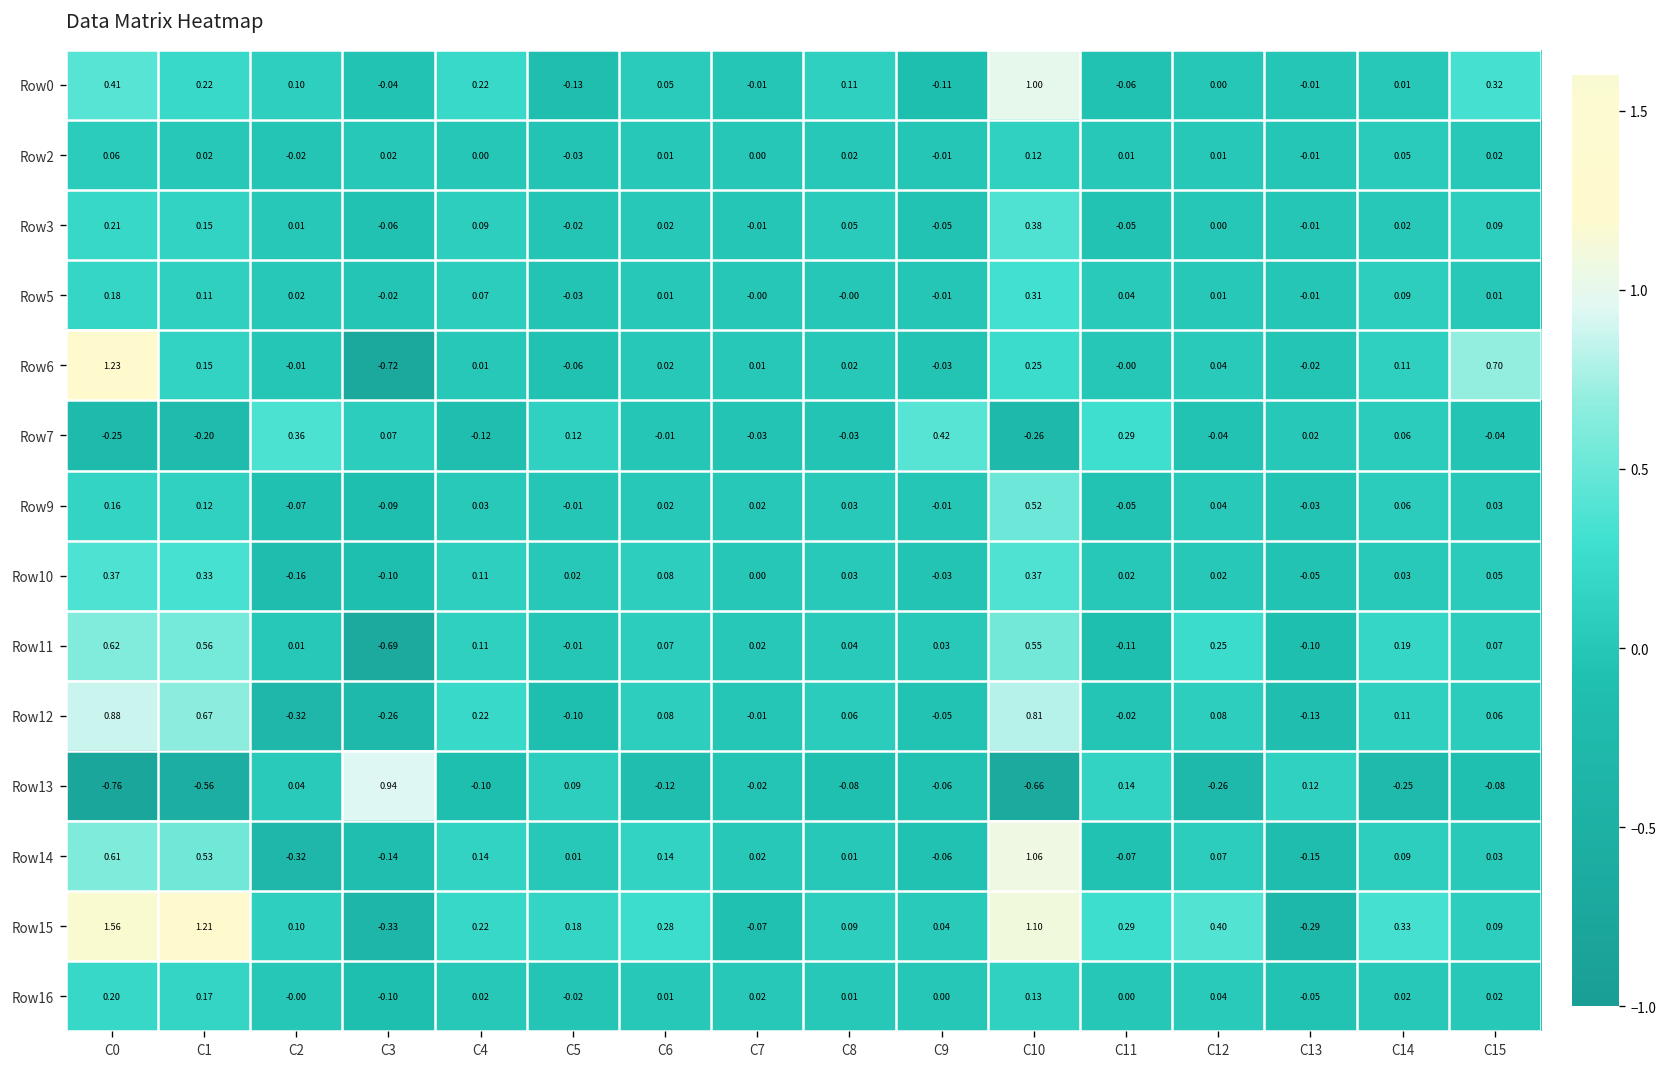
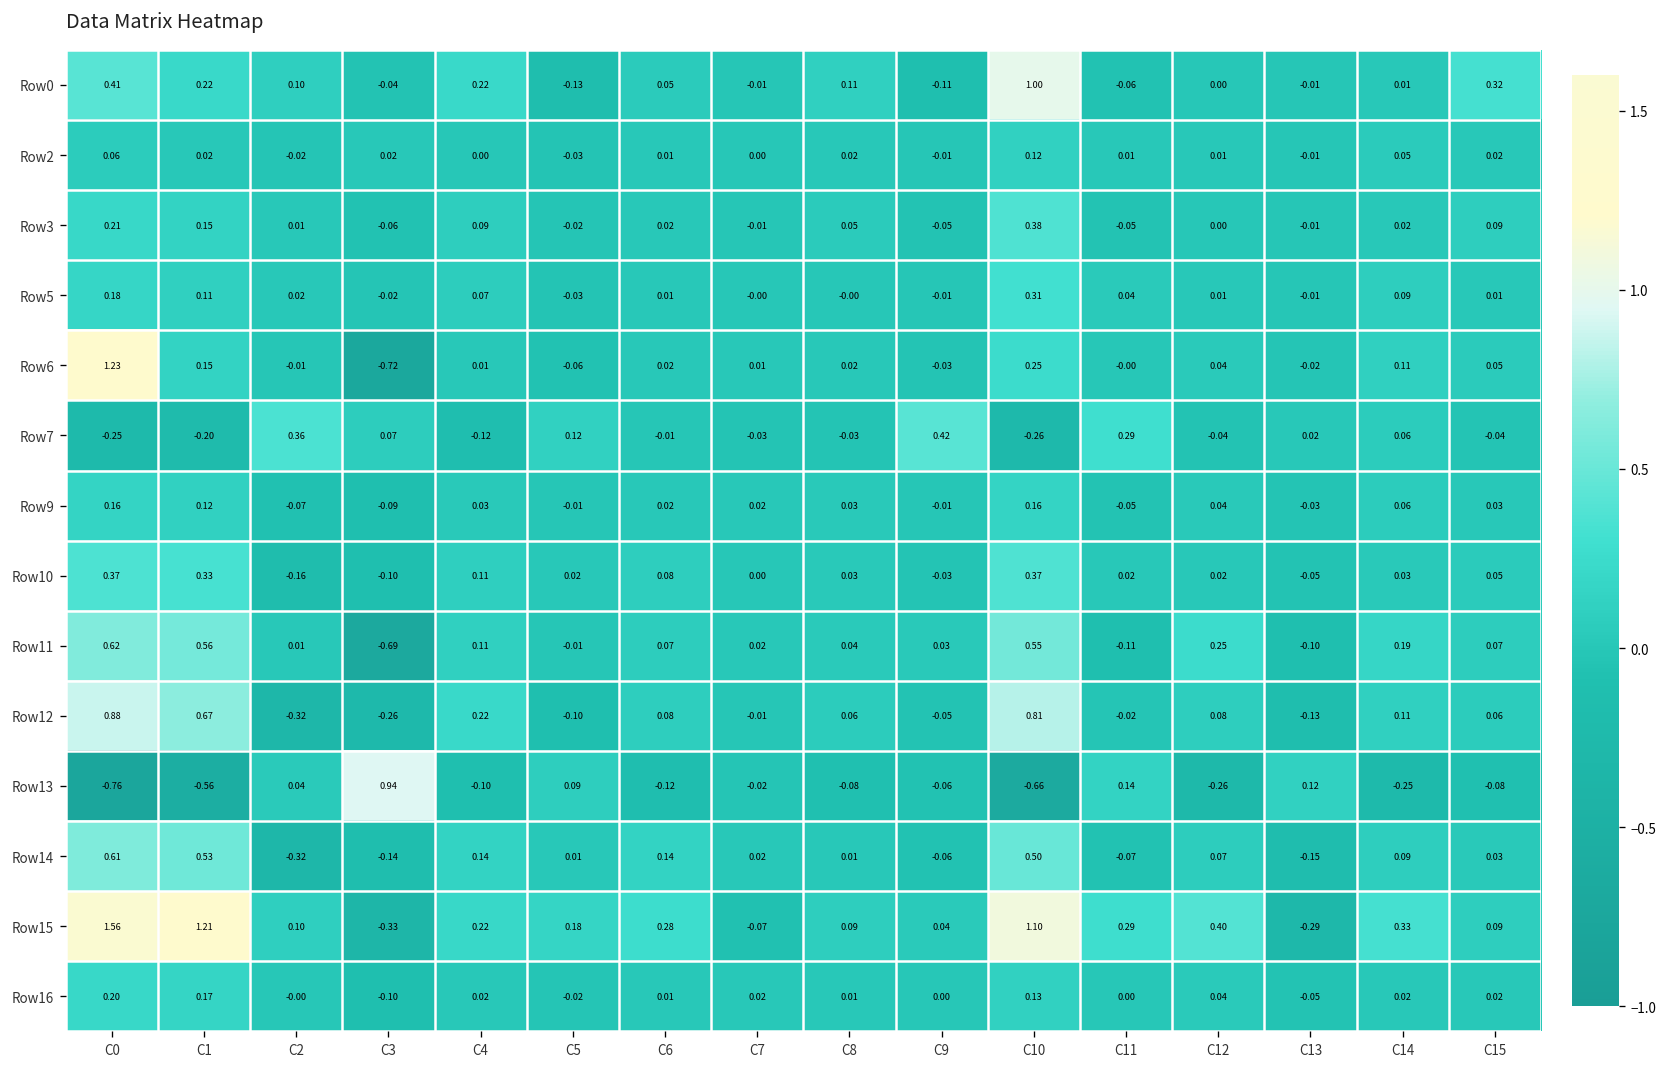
  {
    "Row6": {
      "C0": 1.23,
      "C1": 0.15,
      "C2": -0.01,
      "C3": -0.72,
      "C4": 0.01,
      "C5": -0.06,
      "C6": 0.02,
      "C7": 0.01,
      "C8": 0.02,
      "C9": -0.03,
      "C10": 0.25,
      "C11": -0.00,
      "C12": 0.04,
      "C13": -0.02,
      "C14": 0.11,
-     "C15": 0.70
+     "C15": 0.05
    },
    "Row9": {
      "C0": 0.16,
      "C1": 0.12,
      "C2": -0.07,
      "C3": -0.09,
      "C4": 0.03,
      "C5": -0.01,
      "C6": 0.02,
      "C7": 0.02,
      "C8": 0.03,
      "C9": -0.01,
-     "C10": 0.52,
+     "C10": 0.16,
      "C11": -0.05,
      "C12": 0.04,
      "C13": -0.03,
      "C14": 0.06,
      "C15": 0.03
    },
    "Row14": {
      "C0": 0.61,
      "C1": 0.53,
      "C2": -0.32,
      "C3": -0.14,
      "C4": 0.14,
      "C5": 0.01,
      "C6": 0.14,
      "C7": 0.02,
      "C8": 0.01,
      "C9": -0.06,
-     "C10": 1.06,
+     "C10": 0.50,
      "C11": -0.07,
      "C12": 0.07,
      "C13": -0.15,
      "C14": 0.09,
      "C15": 0.03
    }
  }
